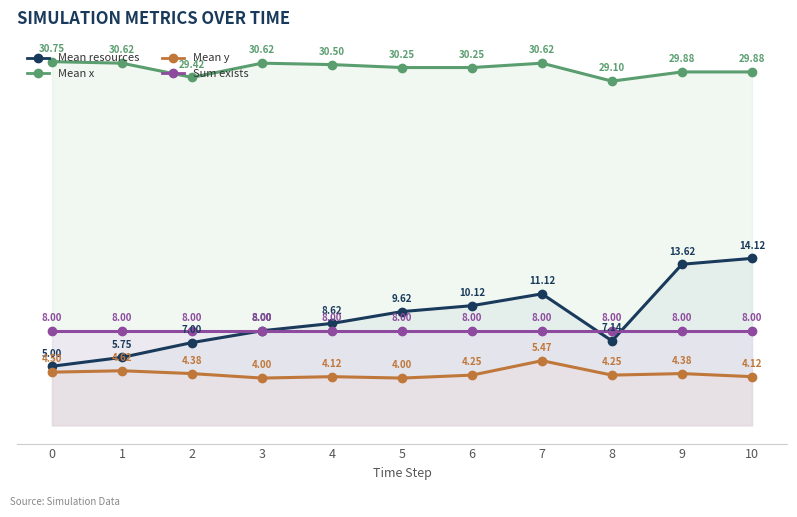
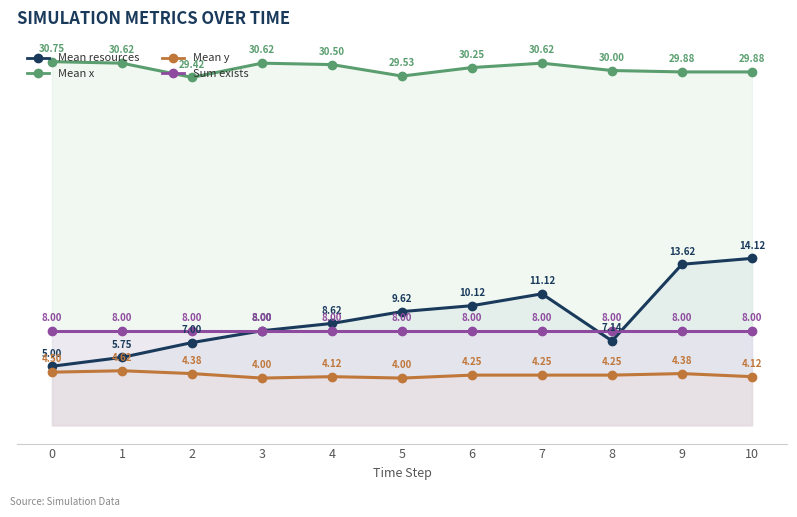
  {
    "Mean resources": {
      "1": 5.75,
      "5": 9.62,
      "6": 10.12,
      "7": 11.12,
      "9": 13.62,
      "10": 14.12
    },
    "Mean x": {
      "0": 30.75,
      "1": 30.62,
      "2": 29.42,
      "3": 30.62,
      "4": 30.50,
-     "5": 30.25,
+     "5": 29.53,
      "6": 30.25,
      "7": 30.62,
-     "8": 29.10,
+     "8": 30.00,
      "9": 29.88,
      "10": 29.88
    },
    "Mean y": {
      "2": 4.38,
      "3": 4.00,
      "4": 4.12,
      "5": 4.00,
      "6": 4.25,
-     "7": 5.47,
+     "7": 4.25,
      "8": 4.25,
      "9": 4.38,
      "10": 4.12
    },
    "Sum exists": {
      "0": 8.00,
      "1": 8.00,
      "2": 8.00,
      "6": 8.00,
      "7": 8.00,
      "8": 8.00,
      "9": 8.00,
      "10": 8.00
    }
  }
